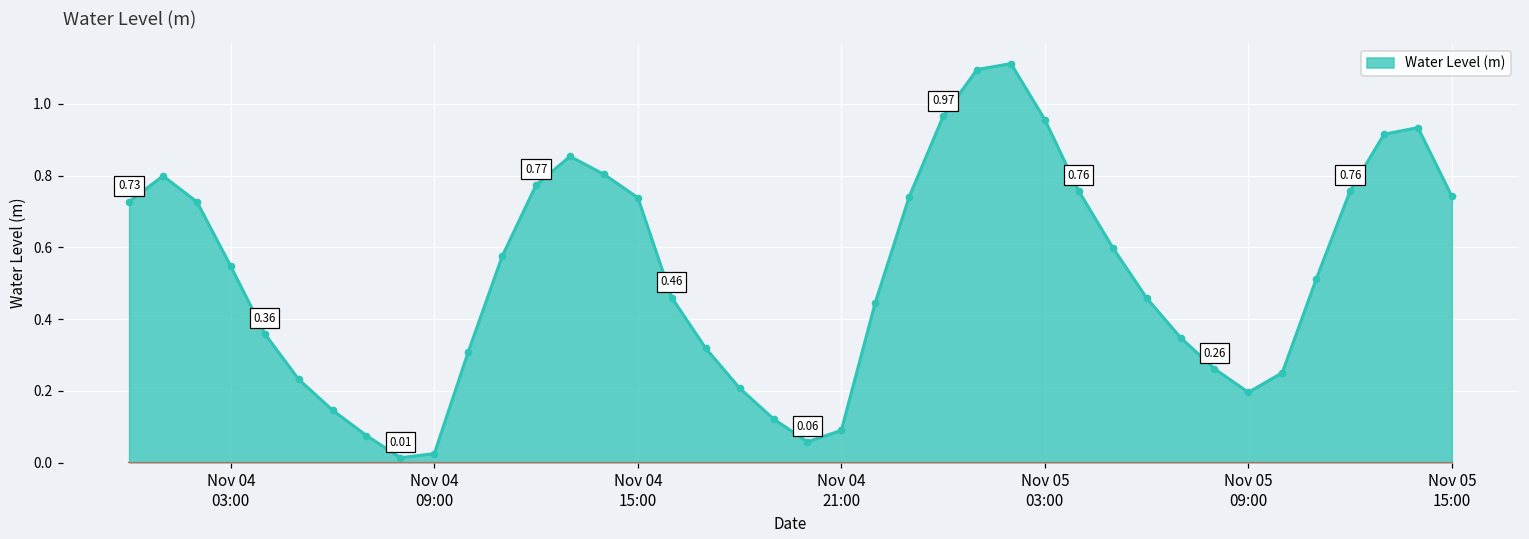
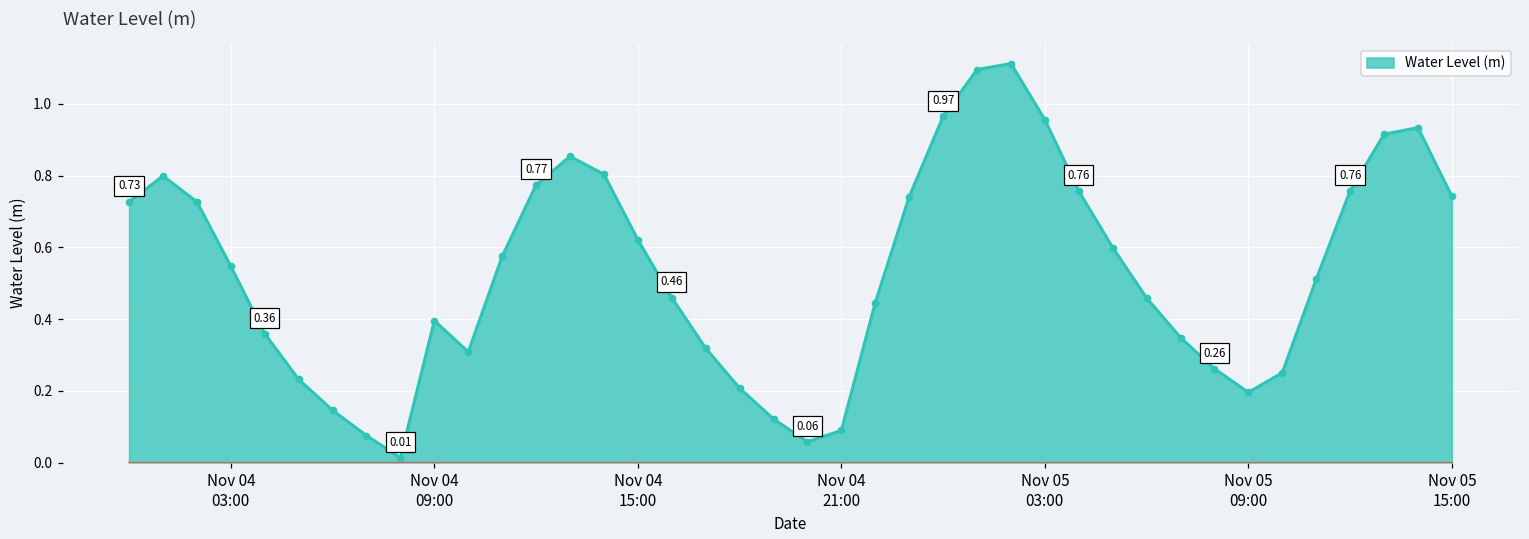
  {
    "Water Level (m)": {
      "Nov 04 03:00": 0.55,
-     "Nov 04 09:00": 0.03,
-     "Nov 04 15:00": 0.74,
+     "Nov 04 09:00": 0.40,
+     "Nov 04 15:00": 0.62,
      "Nov 04 21:00": 0.09,
      "Nov 05 03:00": 0.96,
      "Nov 05 09:00": 0.20,
      "Nov 05 15:00": 0.74
    }
  }
